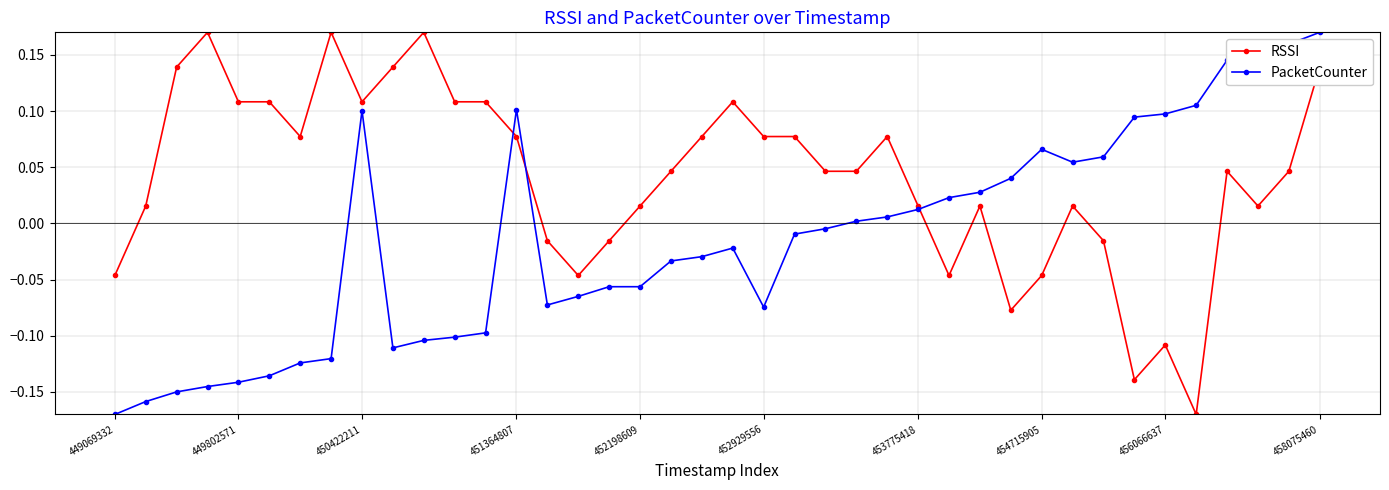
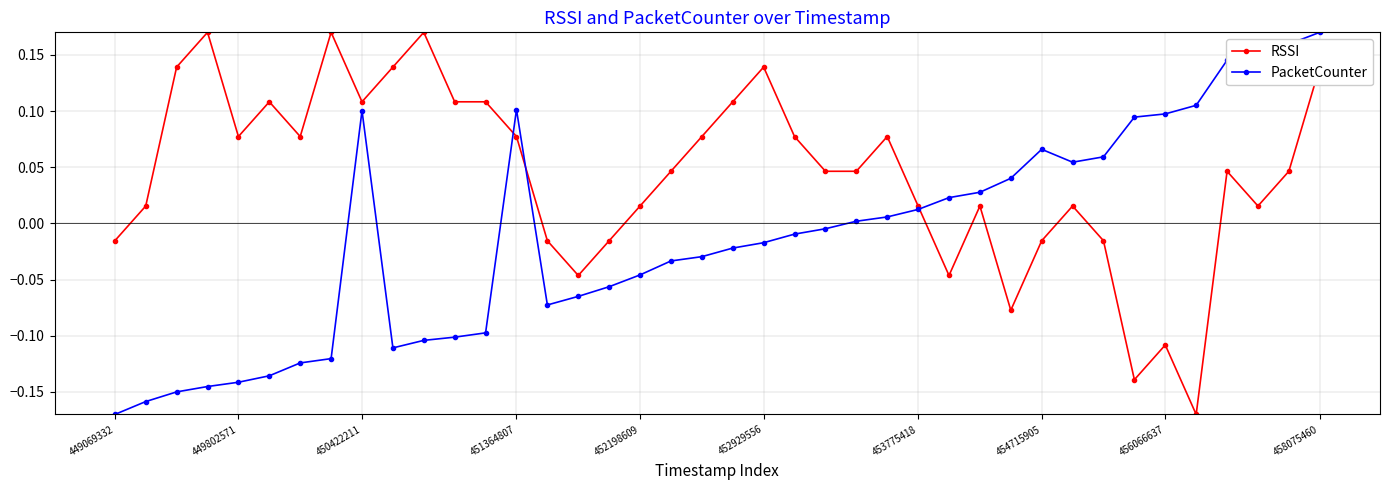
  {
    "RSSI": {
-     "449069332": -0.046,
-     "449802571": 0.108,
+     "449069332": -0.015,
+     "449802571": 0.077,
      "450422211": 0.108,
      "451364807": 0.077,
      "452198609": 0.015,
-     "452929556": 0.077,
+     "452929556": 0.139,
      "453775418": 0.015,
-     "454715905": -0.046,
+     "454715905": -0.015,
      "456066637": -0.108
    },
    "PacketCounter": {
      "449069332": -0.170,
      "449802571": -0.141,
      "450422211": 0.100,
      "451364807": 0.101,
-     "452198609": -0.056,
-     "452929556": -0.074,
+     "452198609": -0.046,
+     "452929556": -0.017,
      "453775418": 0.012,
      "454715905": 0.066,
      "456066637": 0.097,
      "458075460": 0.170
    }
  }
